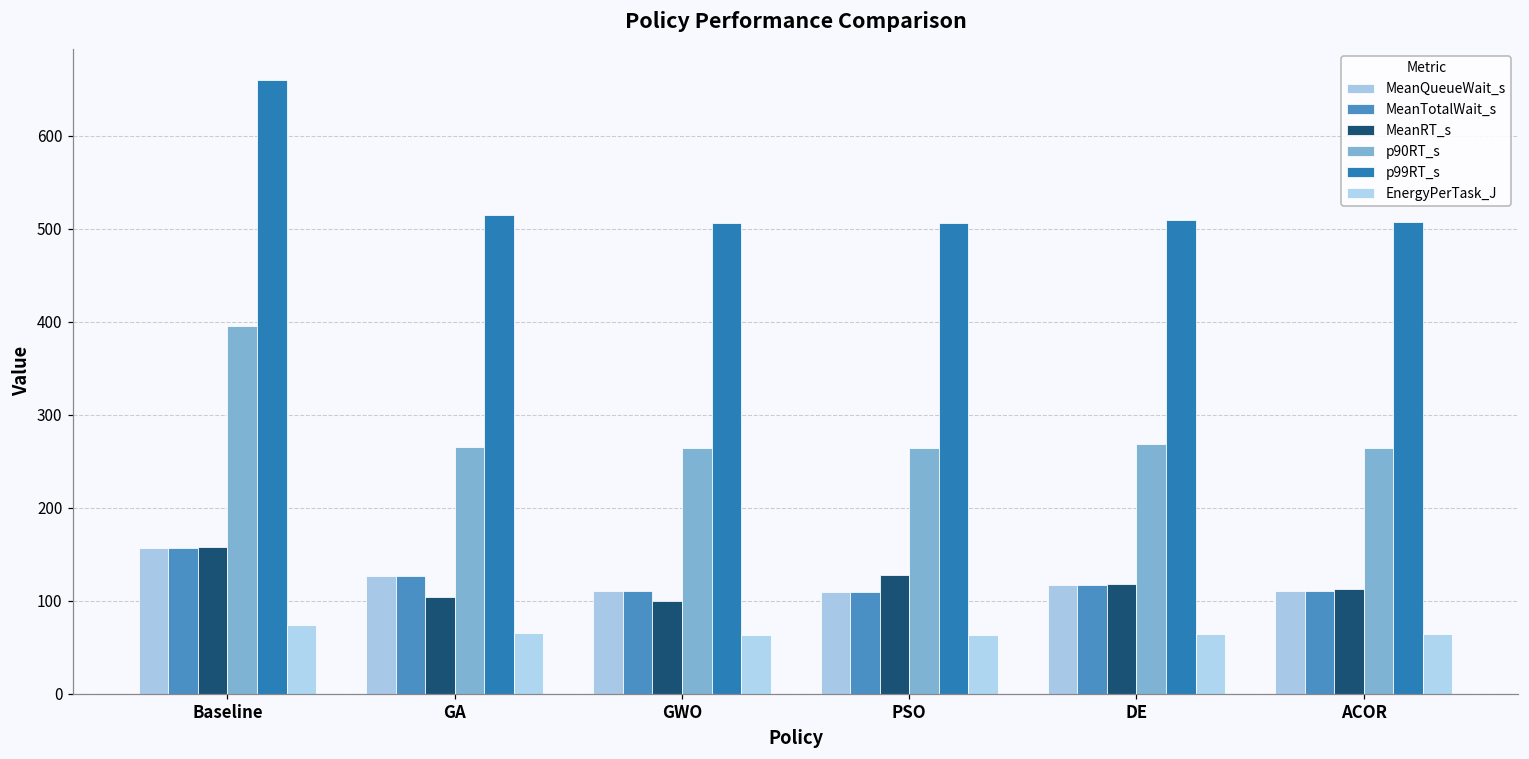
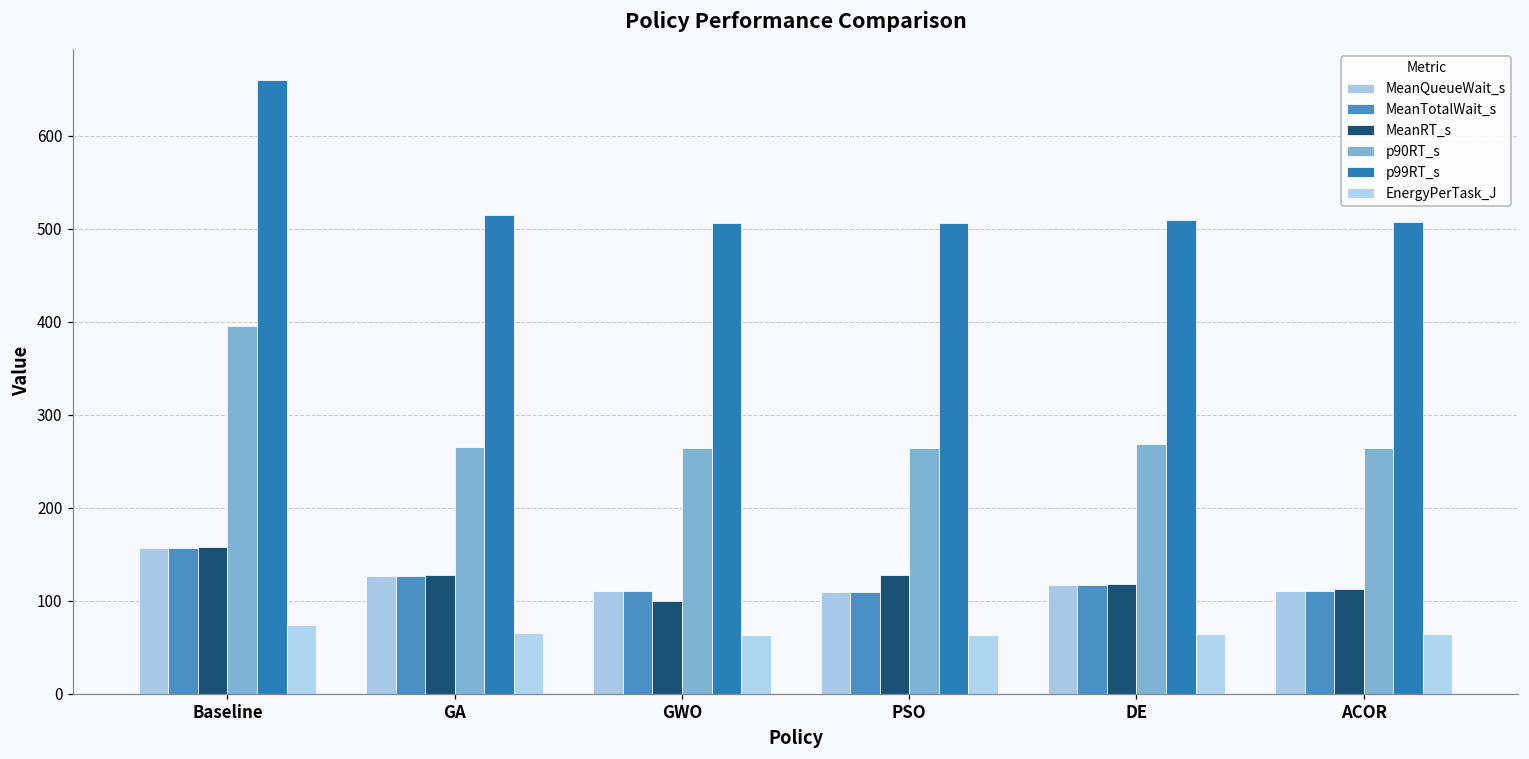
  {
    "MeanRT_s": {
      "Baseline": 160,
-     "GA": 100,
+     "GA": 130,
      "GWO": 100,
      "PSO": 130,
      "DE": 120,
      "ACOR": 110
    }
  }
